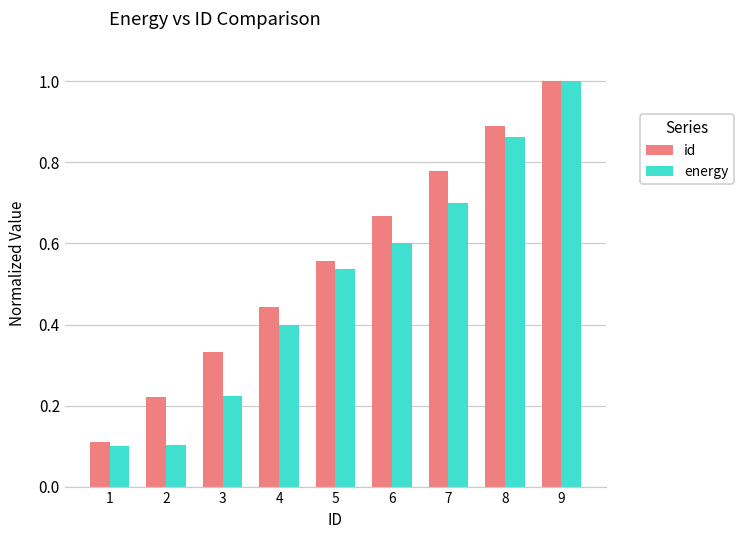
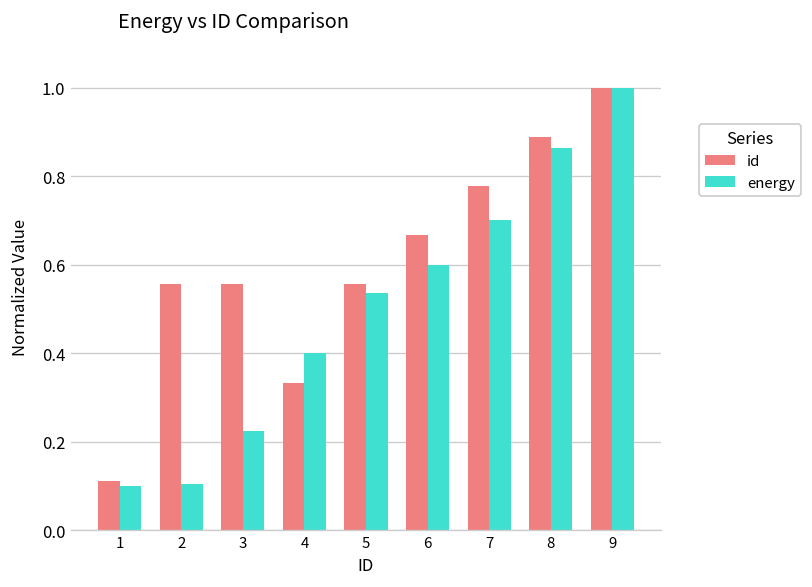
  {
    "id": {
      "1": 0.11,
-     "2": 0.22,
-     "3": 0.33,
-     "4": 0.44,
+     "2": 0.56,
+     "3": 0.56,
+     "4": 0.33,
      "5": 0.56,
      "6": 0.67,
      "7": 0.78,
      "8": 0.89,
      "9": 1.00
    },
    "energy": {
      "1": 0.10,
      "2": 0.10,
      "3": 0.22,
      "4": 0.40,
      "5": 0.54,
      "6": 0.60,
      "7": 0.70,
      "8": 0.86,
      "9": 1.00
    }
  }
